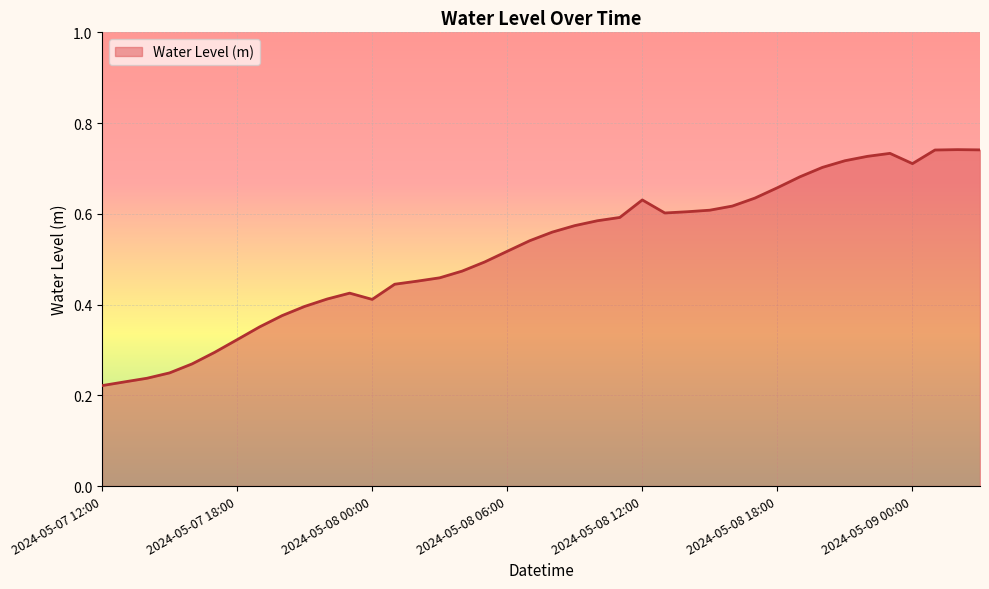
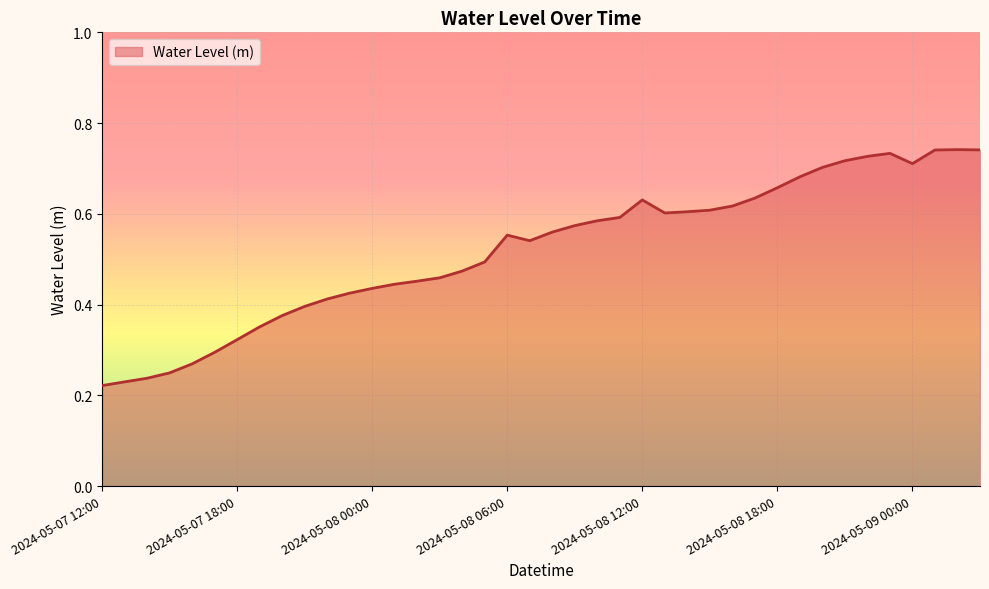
  {
    "2024-05-07 12:00": 0.22,
    "2024-05-07 18:00": 0.32,
-   "2024-05-08 00:00": 0.41,
-   "2024-05-08 06:00": 0.52,
+   "2024-05-08 00:00": 0.44,
+   "2024-05-08 06:00": 0.55,
    "2024-05-08 12:00": 0.63,
    "2024-05-08 18:00": 0.66,
    "2024-05-09 00:00": 0.71
  }
